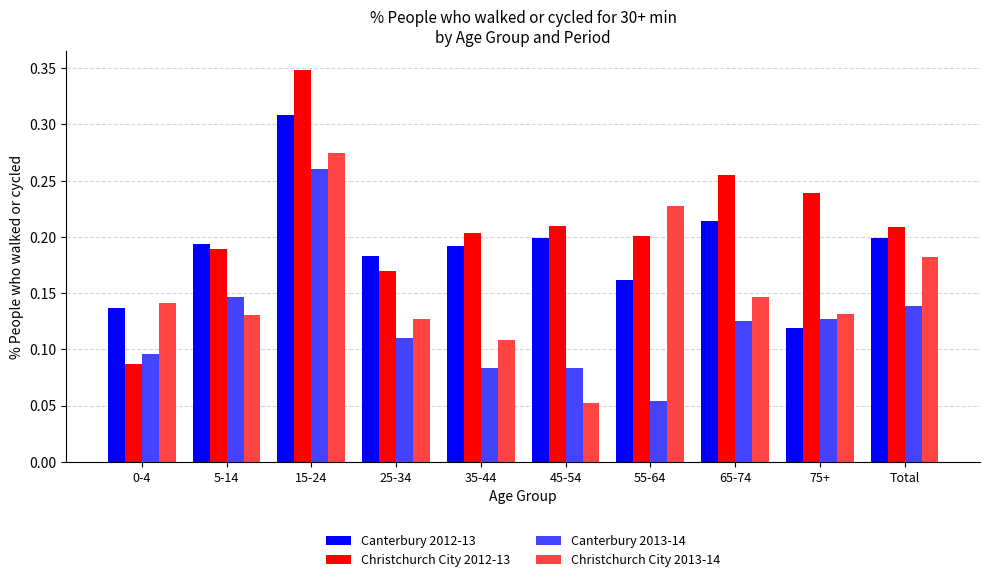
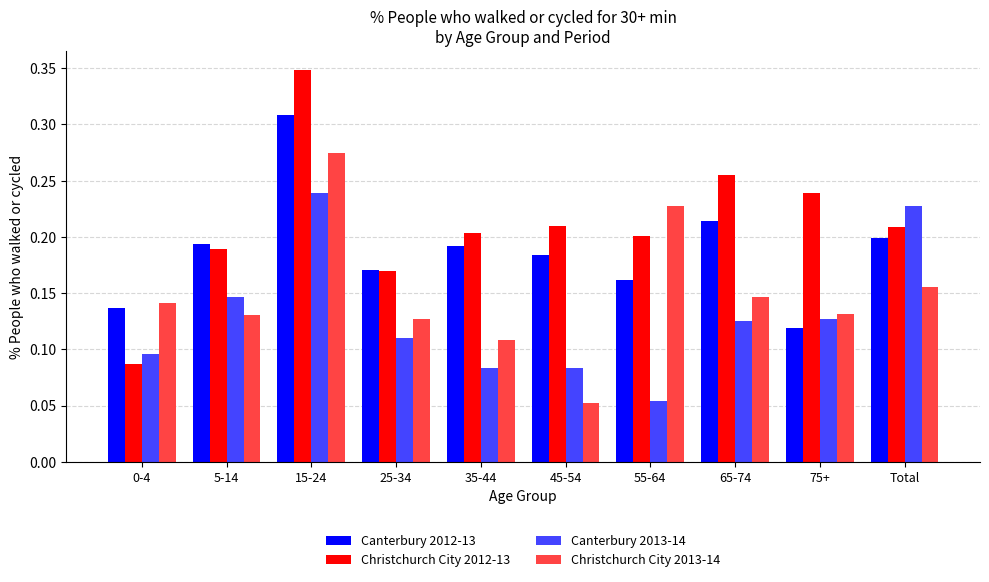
  {
    "Canterbury 2012-13": {
      "0-4": 0.137,
      "5-14": 0.194,
      "15-24": 0.309,
-     "25-34": 0.183,
+     "25-34": 0.171,
      "35-44": 0.192,
-     "45-54": 0.199,
+     "45-54": 0.184,
      "55-64": 0.162,
      "65-74": 0.214,
      "75+": 0.119,
      "Total": 0.199
    },
    "Christchurch City 2012-13": {
      "0-4": 0.087,
      "5-14": 0.190,
      "15-24": 0.348,
      "25-34": 0.169,
      "35-44": 0.204,
      "45-54": 0.210,
      "55-64": 0.201,
      "65-74": 0.255,
      "75+": 0.239,
      "Total": 0.209
    },
    "Canterbury 2013-14": {
      "0-4": 0.096,
      "5-14": 0.146,
-     "15-24": 0.260,
+     "15-24": 0.239,
      "25-34": 0.110,
      "35-44": 0.083,
      "45-54": 0.084,
      "55-64": 0.054,
      "65-74": 0.126,
      "75+": 0.127,
-     "Total": 0.139
+     "Total": 0.227
    },
    "Christchurch City 2013-14": {
      "0-4": 0.141,
      "5-14": 0.131,
      "15-24": 0.274,
      "25-34": 0.127,
      "35-44": 0.108,
      "45-54": 0.052,
      "55-64": 0.227,
      "65-74": 0.146,
      "75+": 0.131,
-     "Total": 0.182
+     "Total": 0.156
    }
  }
